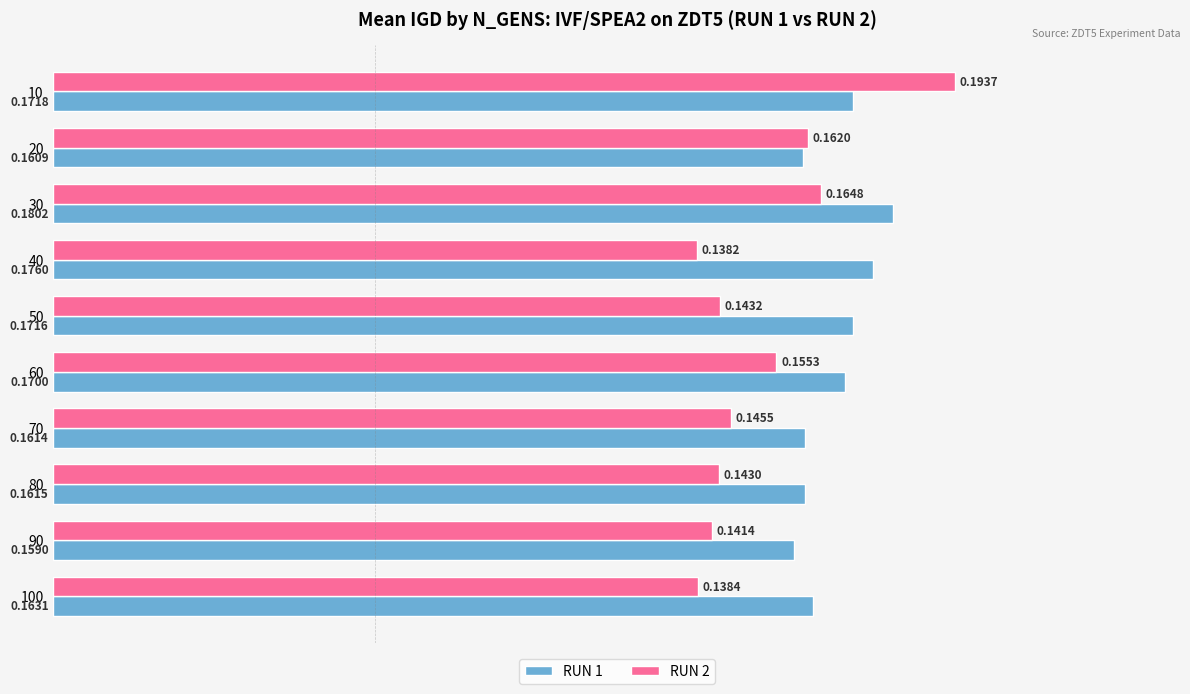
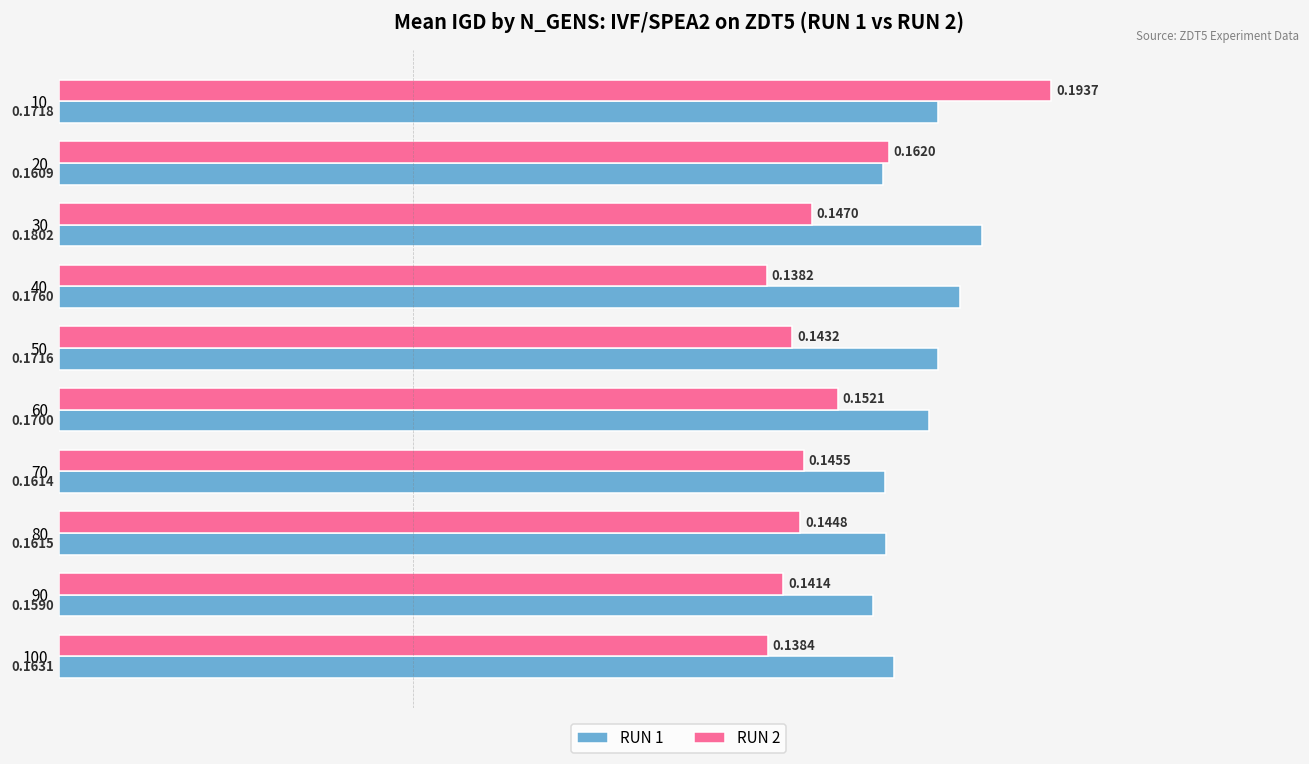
  {
    "RUN 2": {
      "10": 0.1937,
      "20": 0.1620,
-     "30": 0.1648,
+     "30": 0.1470,
      "40": 0.1382,
      "50": 0.1432,
-     "60": 0.1553,
+     "60": 0.1521,
      "70": 0.1455,
-     "80": 0.1430,
+     "80": 0.1448,
      "90": 0.1414,
      "100": 0.1384
    }
  }
